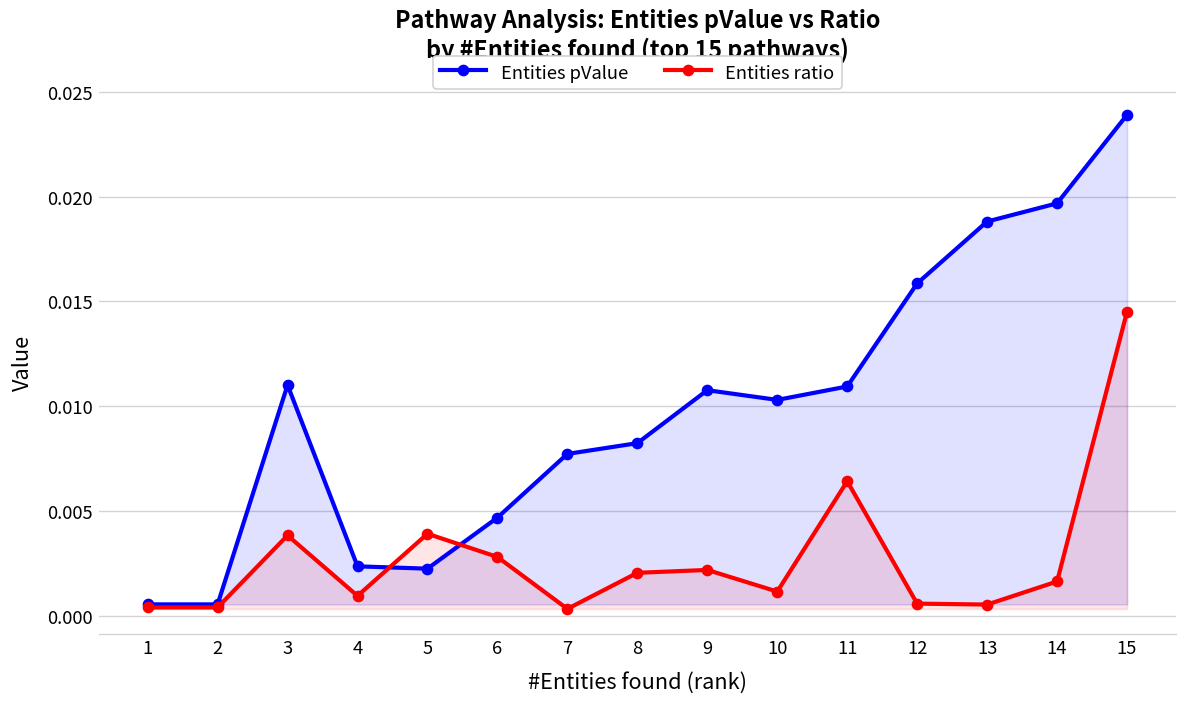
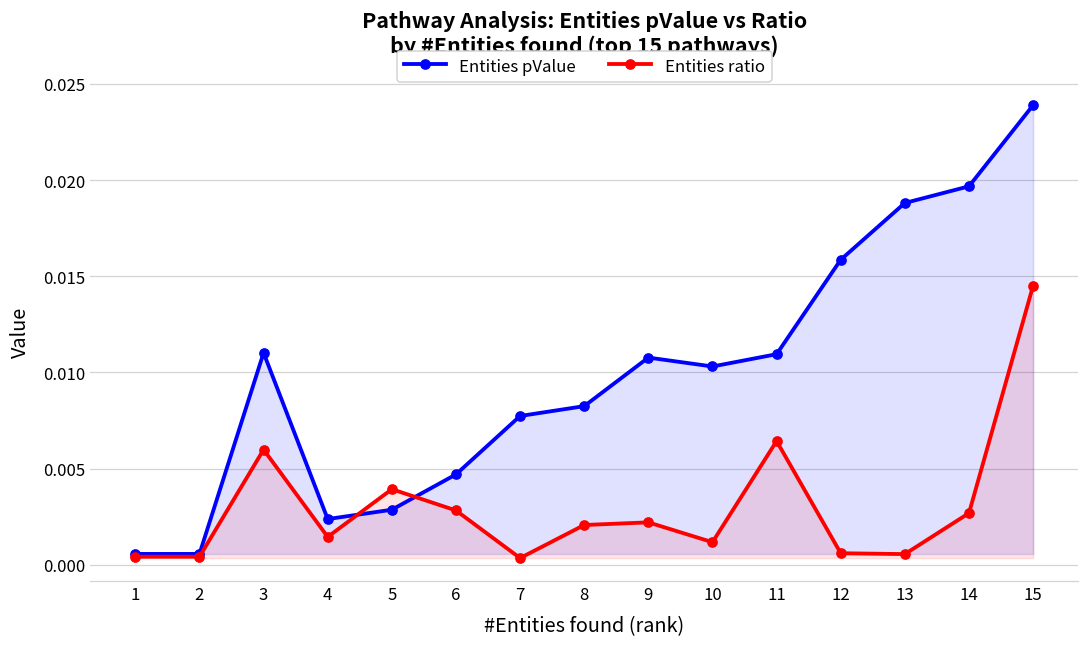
  {
    "Entities pValue": {
      "3": 0.0110,
      "4": 0.0024,
-     "5": 0.0023,
+     "5": 0.0029,
      "6": 0.0047,
      "7": 0.0077,
      "8": 0.0082,
      "9": 0.0108,
      "10": 0.0103,
      "11": 0.0109,
      "12": 0.0159,
      "13": 0.0188,
      "14": 0.0197,
      "15": 0.0239
    },
    "Entities ratio": {
-     "3": 0.0038,
-     "4": 0.0010,
+     "3": 0.0060,
+     "4": 0.0014,
      "5": 0.0039,
      "6": 0.0028,
      "7": 0.0003,
      "8": 0.0021,
      "9": 0.0022,
      "10": 0.0012,
      "11": 0.0064,
      "12": 0.0006,
      "13": 0.0006,
-     "14": 0.0016,
+     "14": 0.0027,
      "15": 0.0145
    }
  }
